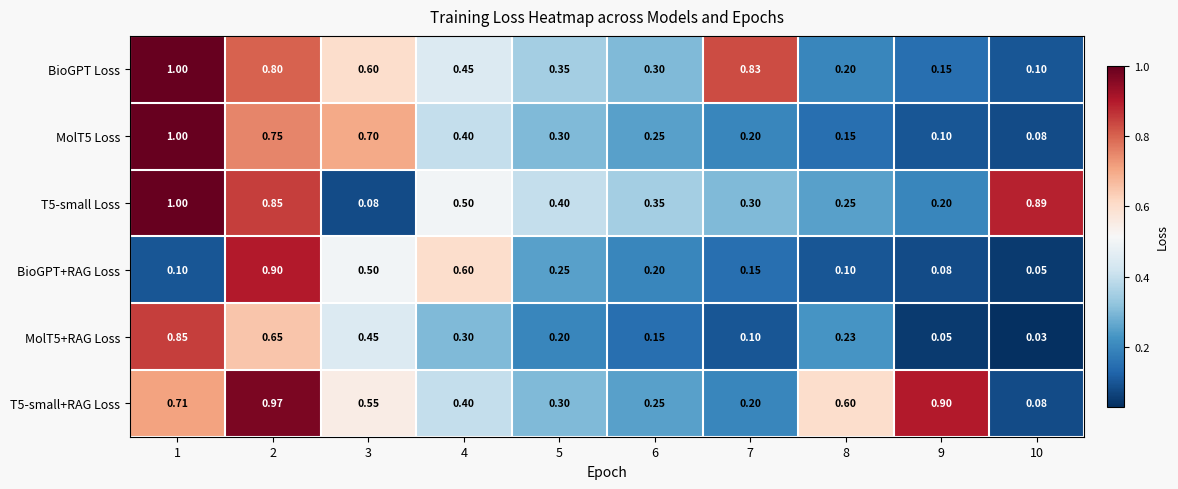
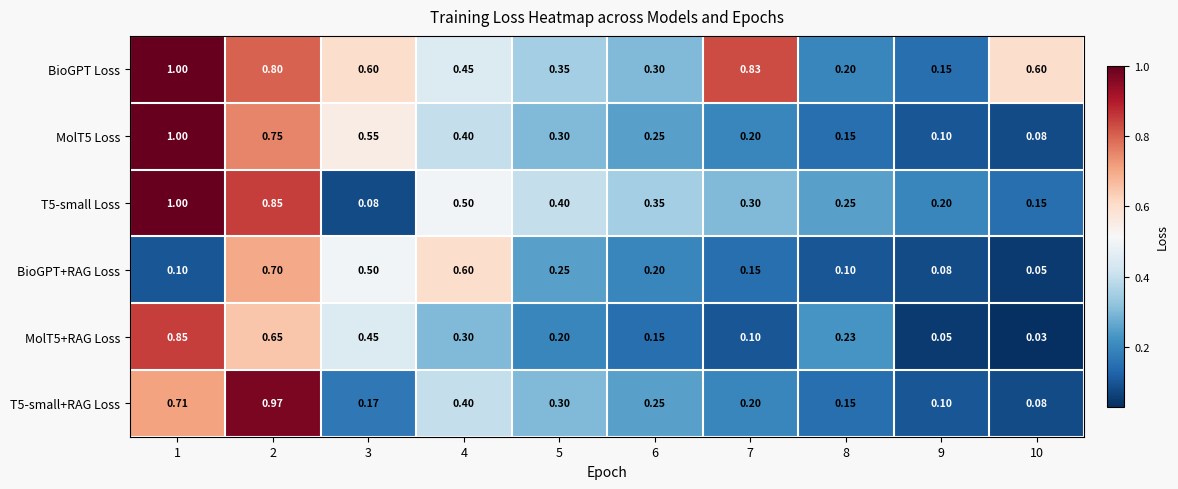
  {
    "BioGPT Loss": {
      "1": 1.00,
      "2": 0.80,
      "3": 0.60,
      "4": 0.45,
      "5": 0.35,
      "6": 0.30,
      "7": 0.83,
      "8": 0.20,
      "9": 0.15,
-     "10": 0.10
+     "10": 0.60
    },
    "MolT5 Loss": {
      "1": 1.00,
      "2": 0.75,
-     "3": 0.70,
+     "3": 0.55,
      "4": 0.40,
      "5": 0.30,
      "6": 0.25,
      "7": 0.20,
      "8": 0.15,
      "9": 0.10,
      "10": 0.08
    },
    "T5-small Loss": {
      "1": 1.00,
      "2": 0.85,
      "3": 0.08,
      "4": 0.50,
      "5": 0.40,
      "6": 0.35,
      "7": 0.30,
      "8": 0.25,
      "9": 0.20,
-     "10": 0.89
+     "10": 0.15
    },
    "BioGPT+RAG Loss": {
      "1": 0.10,
-     "2": 0.90,
+     "2": 0.70,
      "3": 0.50,
      "4": 0.60,
      "5": 0.25,
      "6": 0.20,
      "7": 0.15,
      "8": 0.10,
      "9": 0.08,
      "10": 0.05
    },
    "MolT5+RAG Loss": {
      "1": 0.85,
      "2": 0.65,
      "3": 0.45,
      "4": 0.30,
      "5": 0.20,
      "6": 0.15,
      "7": 0.10,
      "8": 0.23,
      "9": 0.05,
      "10": 0.03
    },
    "T5-small+RAG Loss": {
      "1": 0.71,
      "2": 0.97,
-     "3": 0.55,
+     "3": 0.17,
      "4": 0.40,
      "5": 0.30,
      "6": 0.25,
      "7": 0.20,
-     "8": 0.60,
-     "9": 0.90,
+     "8": 0.15,
+     "9": 0.10,
      "10": 0.08
    }
  }
